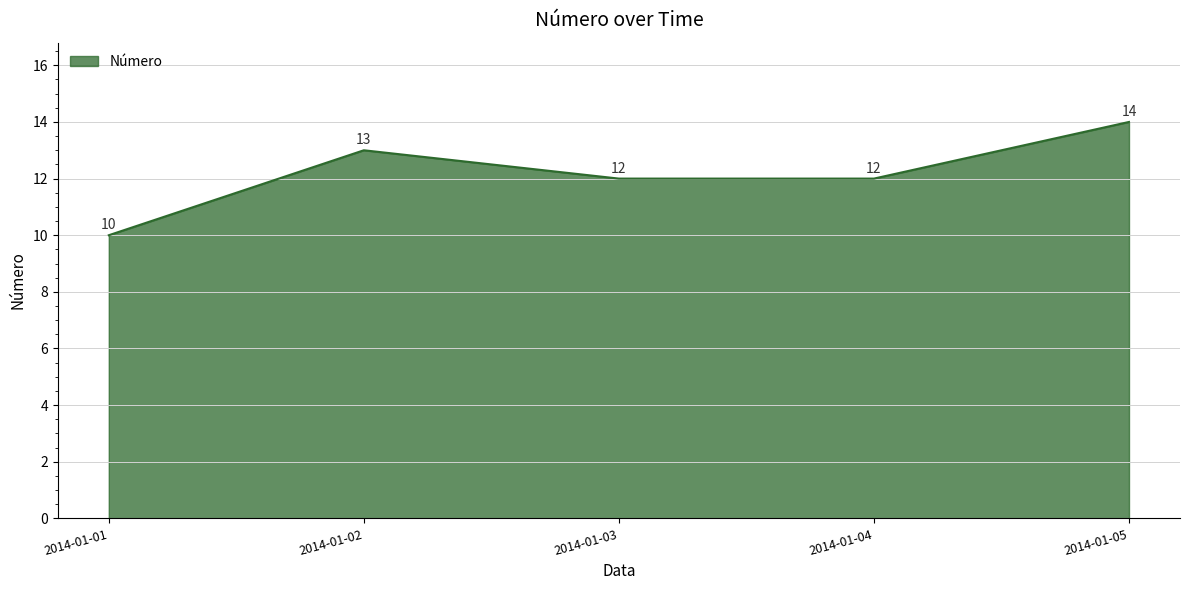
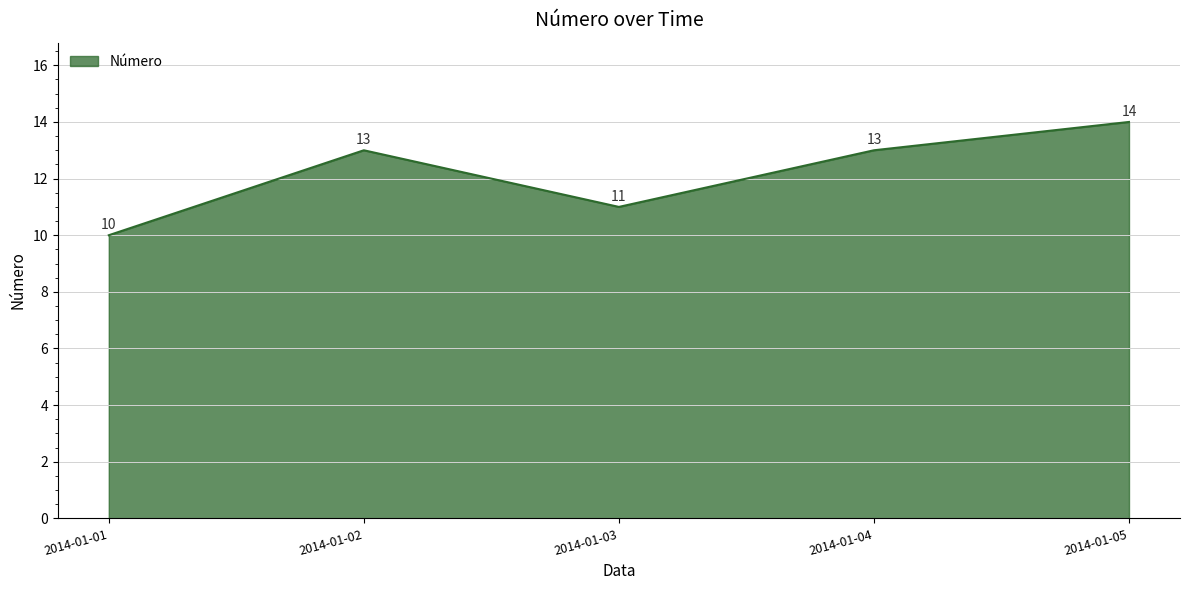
  {
    "2014-01-01": 10,
    "2014-01-02": 13,
-   "2014-01-03": 12,
-   "2014-01-04": 12,
+   "2014-01-03": 11,
+   "2014-01-04": 13,
    "2014-01-05": 14
  }
